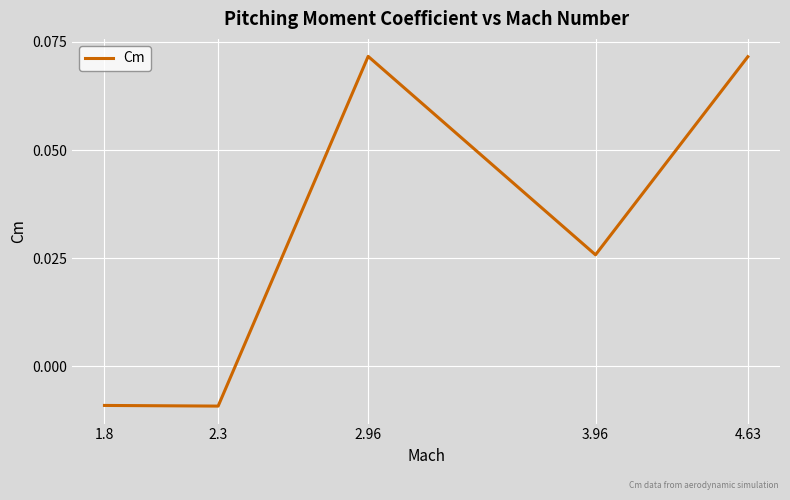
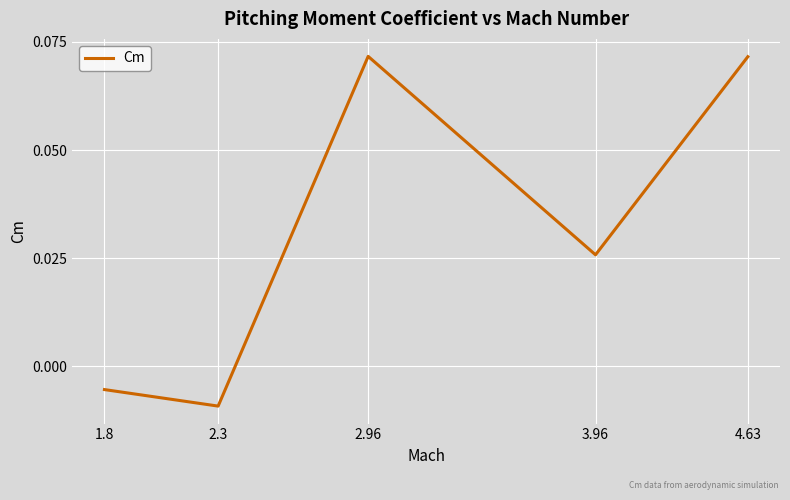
  {
-   "1.8": -0.009,
+   "1.8": -0.005,
    "2.3": -0.009,
    "2.96": 0.072,
    "3.96": 0.026,
    "4.63": 0.072
  }
